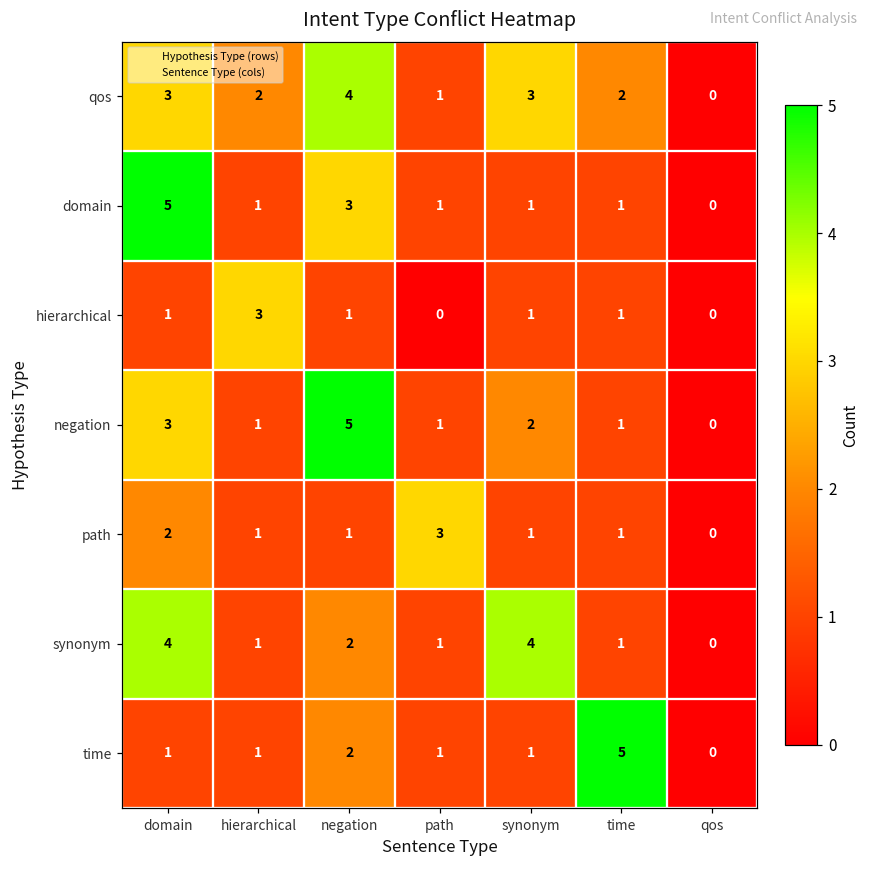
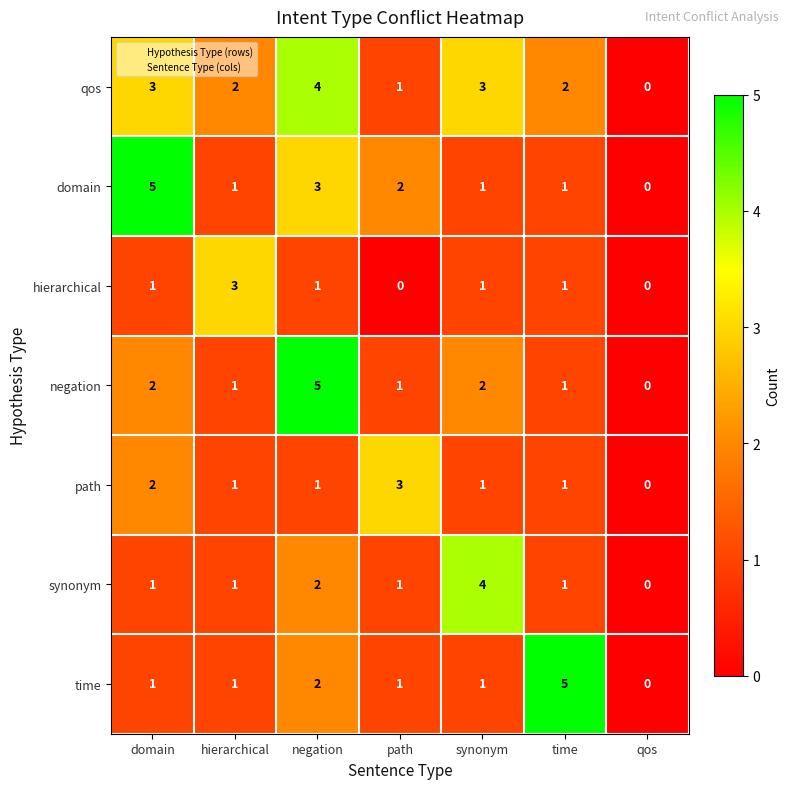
  {
    "qos": {
      "domain": 3,
      "hierarchical": 2,
      "negation": 4,
      "path": 1,
      "synonym": 3,
      "time": 2,
      "qos": 0
    },
    "domain": {
      "domain": 5,
      "hierarchical": 1,
      "negation": 3,
-     "path": 1,
+     "path": 2,
      "synonym": 1,
      "time": 1,
      "qos": 0
    },
    "hierarchical": {
      "domain": 1,
      "hierarchical": 3,
      "negation": 1,
      "path": 0,
      "synonym": 1,
      "time": 1,
      "qos": 0
    },
    "negation": {
-     "domain": 3,
+     "domain": 2,
      "hierarchical": 1,
      "negation": 5,
      "path": 1,
      "synonym": 2,
      "time": 1,
      "qos": 0
    },
    "path": {
      "domain": 2,
      "hierarchical": 1,
      "negation": 1,
      "path": 3,
      "synonym": 1,
      "time": 1,
      "qos": 0
    },
    "synonym": {
-     "domain": 4,
+     "domain": 1,
      "hierarchical": 1,
      "negation": 2,
      "path": 1,
      "synonym": 4,
      "time": 1,
      "qos": 0
    },
    "time": {
      "domain": 1,
      "hierarchical": 1,
      "negation": 2,
      "path": 1,
      "synonym": 1,
      "time": 5,
      "qos": 0
    }
  }
